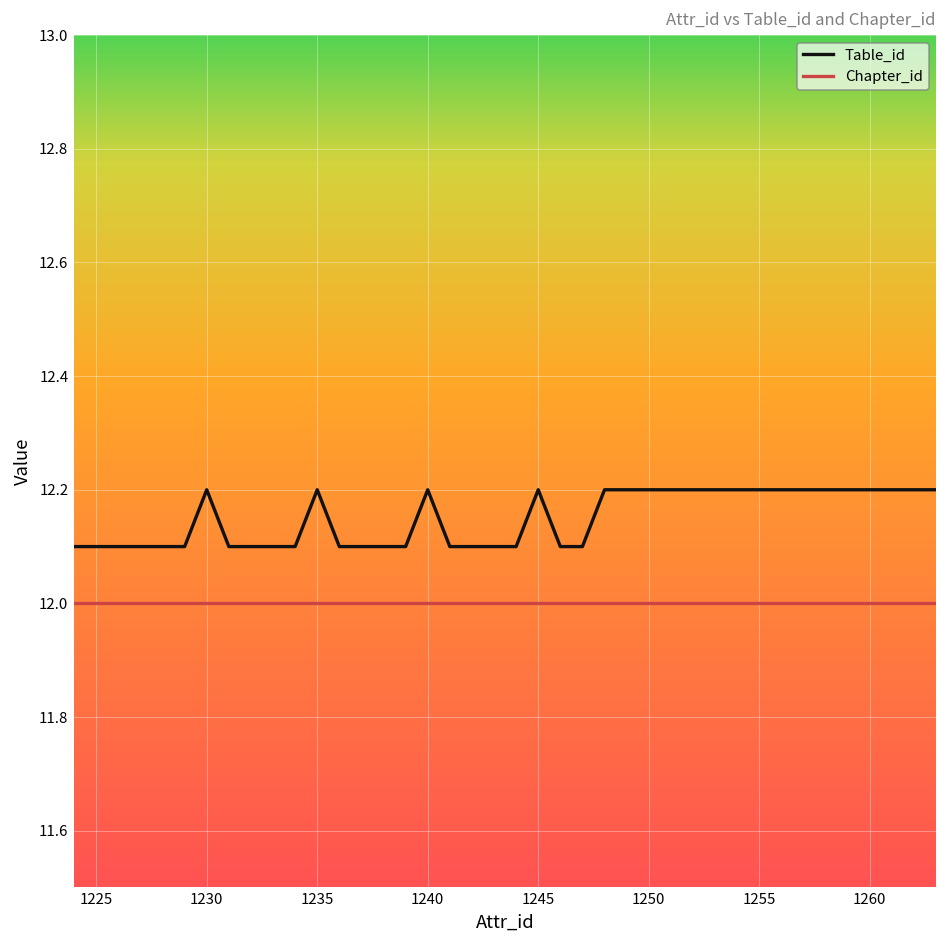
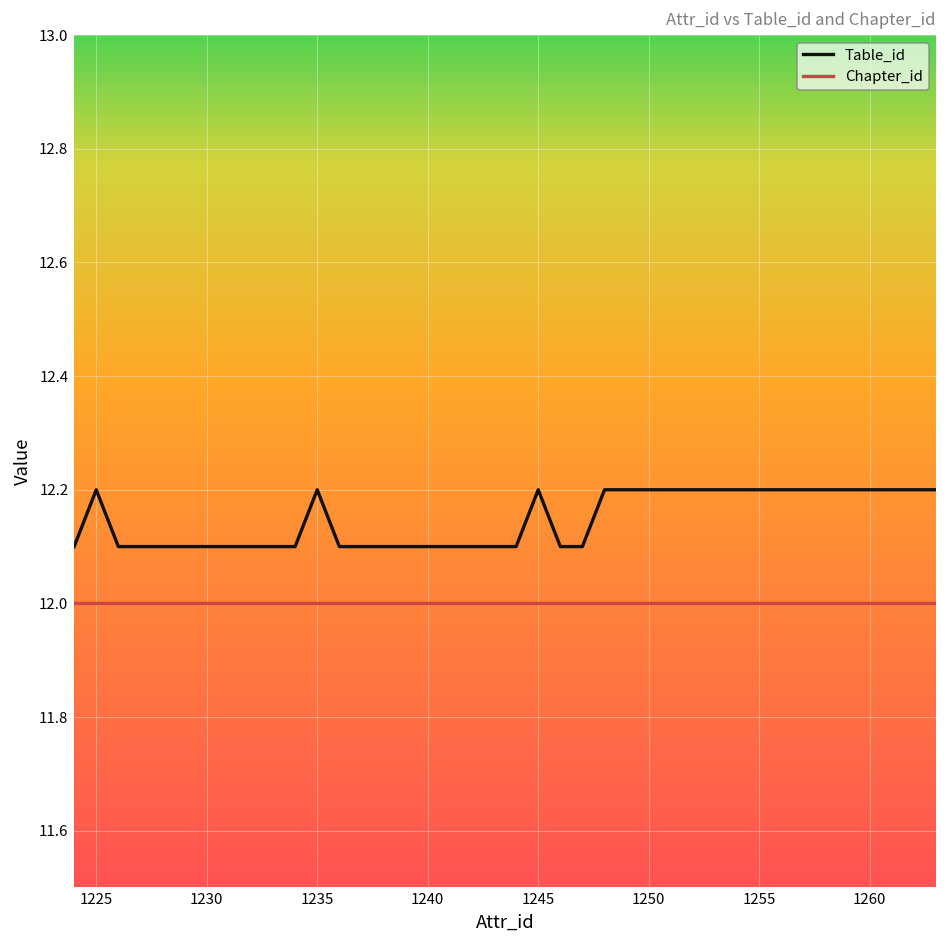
  {
    "Table_id": {
-     "1225": 12.1,
-     "1230": 12.2,
+     "1225": 12.2,
+     "1230": 12.1,
      "1235": 12.2,
-     "1240": 12.2,
+     "1240": 12.1,
      "1245": 12.2,
      "1250": 12.2,
      "1255": 12.2,
      "1260": 12.2
    },
    "Chapter_id": {
      "1225": 12.0,
      "1230": 12.0,
      "1235": 12.0,
      "1240": 12.0,
      "1245": 12.0,
      "1250": 12.0,
      "1255": 12.0,
      "1260": 12.0
    }
  }
